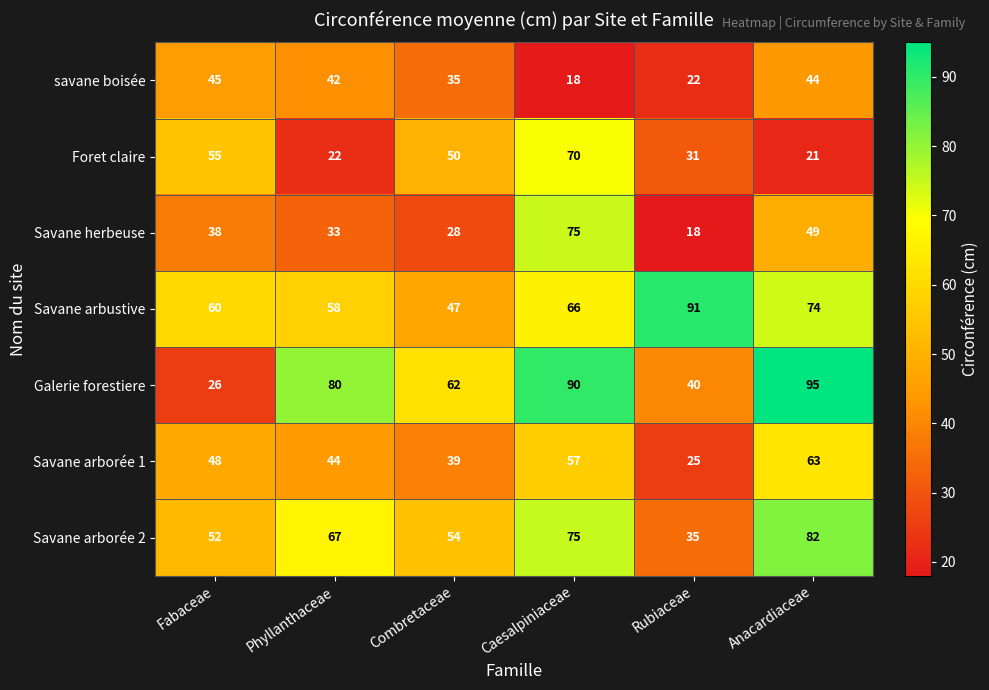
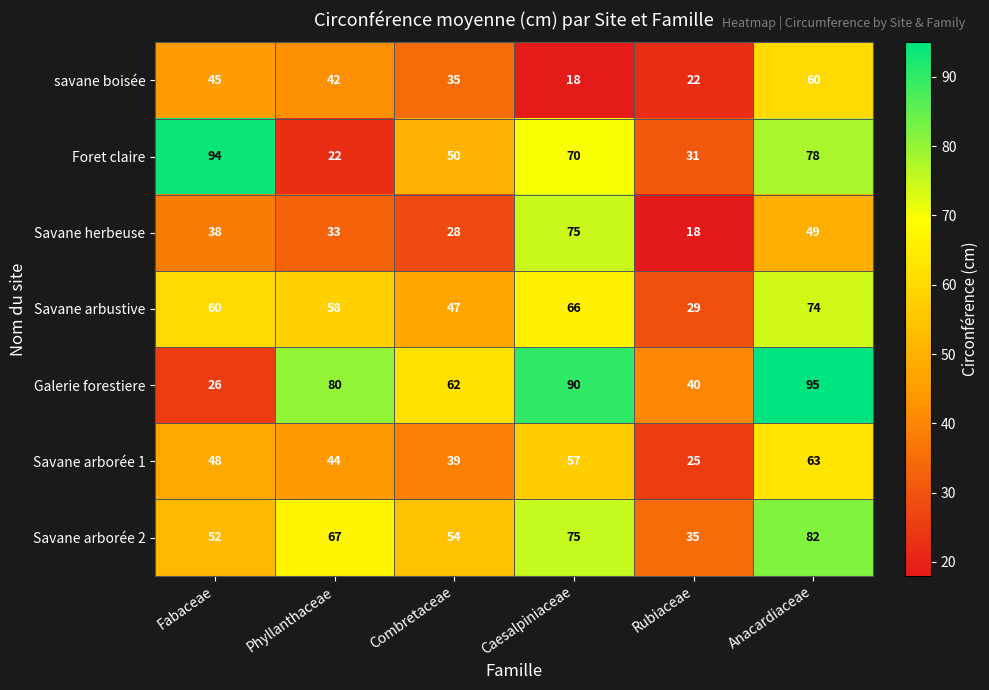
  {
    "savane boisée": {
      "Fabaceae": 45,
      "Phyllanthaceae": 42,
      "Combretaceae": 35,
      "Caesalpiniaceae": 18,
      "Rubiaceae": 22,
-     "Anacardiaceae": 44
+     "Anacardiaceae": 60
    },
    "Foret claire": {
-     "Fabaceae": 55,
+     "Fabaceae": 94,
      "Phyllanthaceae": 22,
      "Combretaceae": 50,
      "Caesalpiniaceae": 70,
      "Rubiaceae": 31,
-     "Anacardiaceae": 21
+     "Anacardiaceae": 78
    },
    "Savane herbeuse": {
      "Fabaceae": 38,
      "Phyllanthaceae": 33,
      "Combretaceae": 28,
      "Caesalpiniaceae": 75,
      "Rubiaceae": 18,
      "Anacardiaceae": 49
    },
    "Savane arbustive": {
      "Fabaceae": 60,
      "Phyllanthaceae": 58,
      "Combretaceae": 47,
      "Caesalpiniaceae": 66,
-     "Rubiaceae": 91,
+     "Rubiaceae": 29,
      "Anacardiaceae": 74
    },
    "Galerie forestiere": {
      "Fabaceae": 26,
      "Phyllanthaceae": 80,
      "Combretaceae": 62,
      "Caesalpiniaceae": 90,
      "Rubiaceae": 40,
      "Anacardiaceae": 95
    },
    "Savane arborée 1": {
      "Fabaceae": 48,
      "Phyllanthaceae": 44,
      "Combretaceae": 39,
      "Caesalpiniaceae": 57,
      "Rubiaceae": 25,
      "Anacardiaceae": 63
    },
    "Savane arborée 2": {
      "Fabaceae": 52,
      "Phyllanthaceae": 67,
      "Combretaceae": 54,
      "Caesalpiniaceae": 75,
      "Rubiaceae": 35,
      "Anacardiaceae": 82
    }
  }
